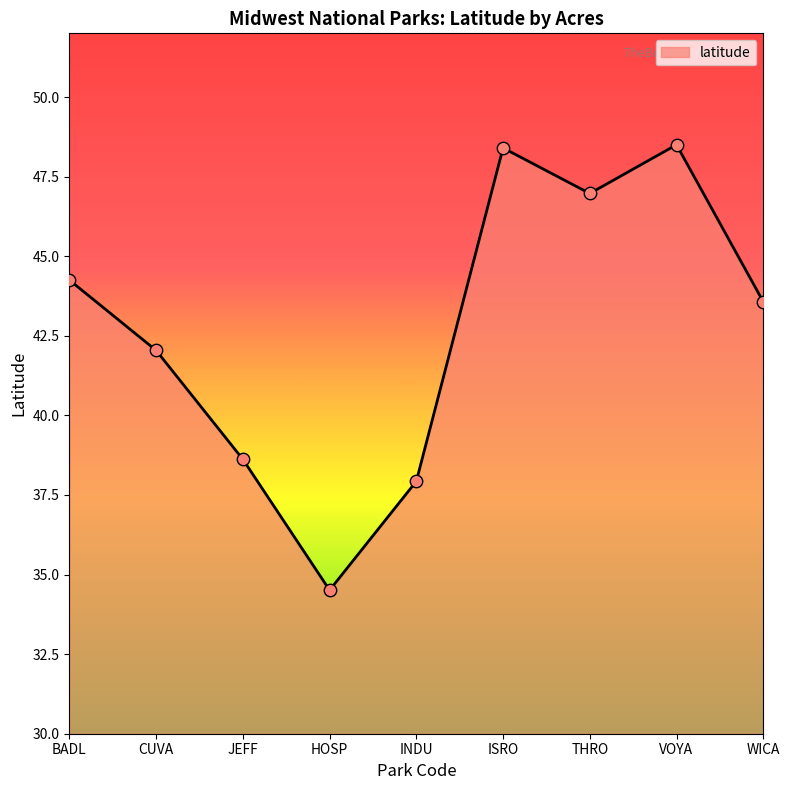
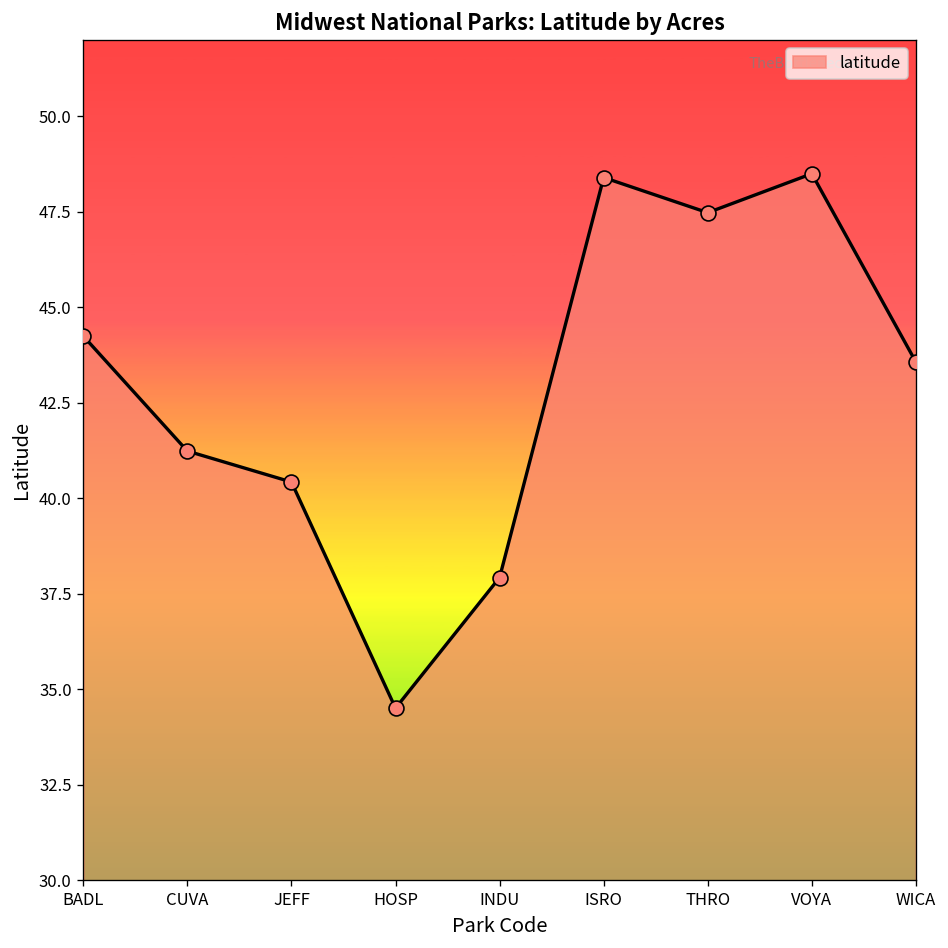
  {
    "BADL": 44.3,
-   "CUVA": 42.0,
-   "JEFF": 38.6,
+   "CUVA": 41.2,
+   "JEFF": 40.4,
    "HOSP": 34.5,
    "INDU": 37.9,
    "ISRO": 48.4,
-   "THRO": 47.0,
+   "THRO": 47.5,
    "VOYA": 48.5,
    "WICA": 43.6
  }
